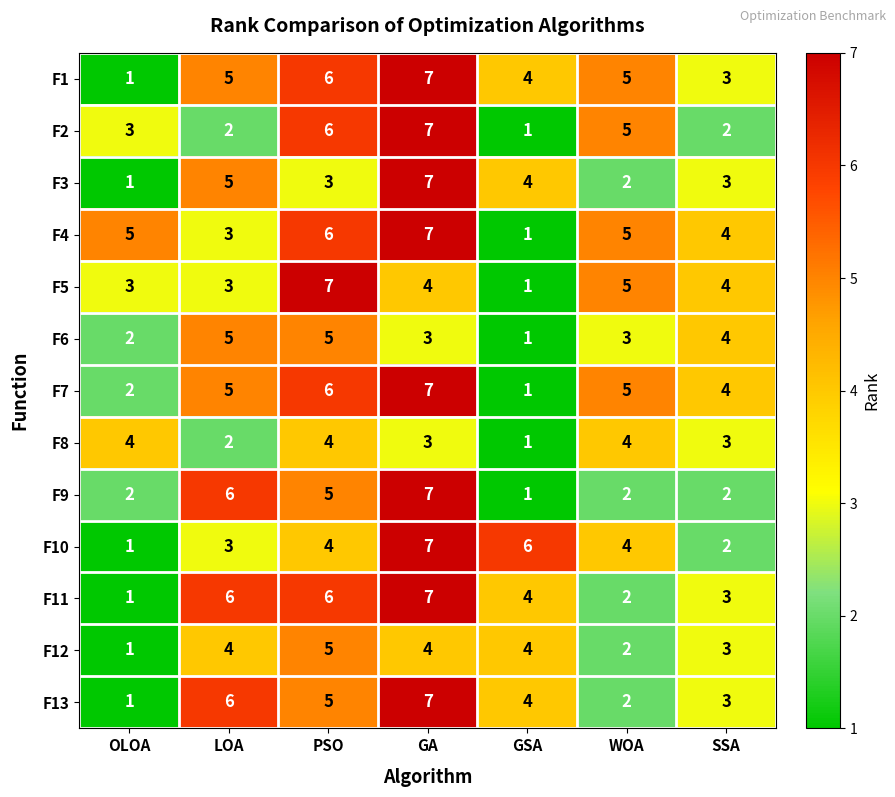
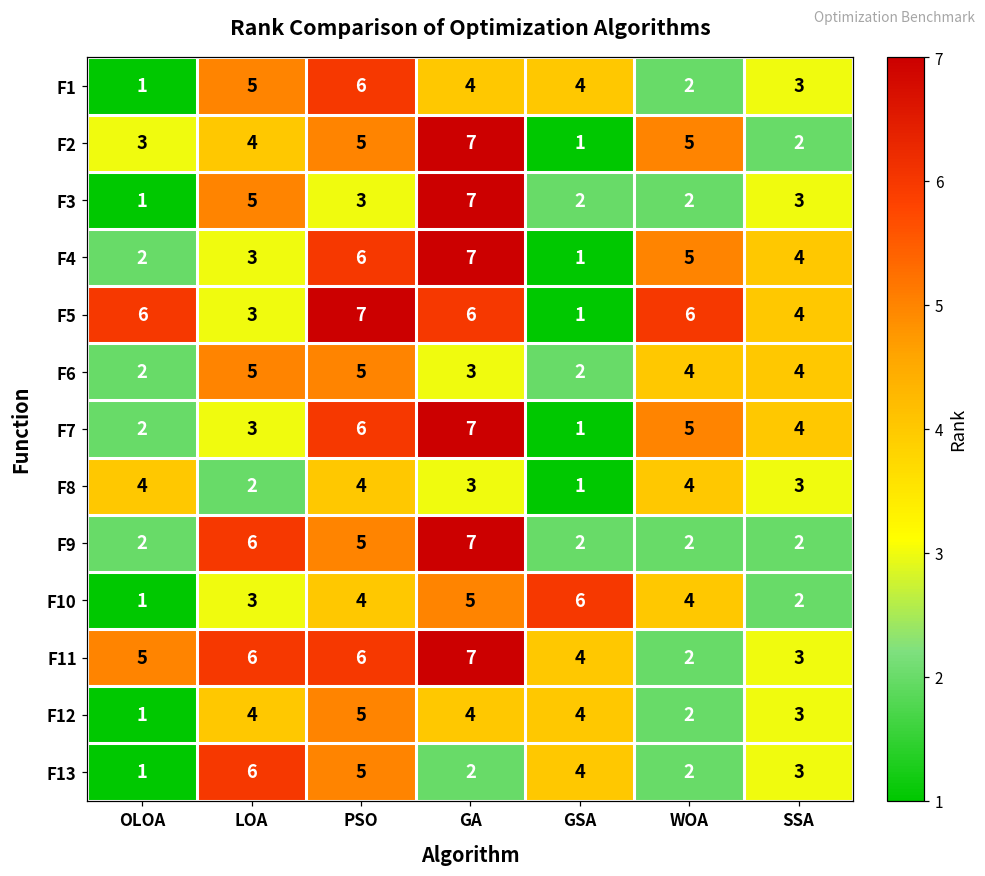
  {
    "F1": {
      "OLOA": 1,
      "LOA": 5,
      "PSO": 6,
-     "GA": 7,
+     "GA": 4,
      "GSA": 4,
-     "WOA": 5,
+     "WOA": 2,
      "SSA": 3
    },
    "F2": {
      "OLOA": 3,
-     "LOA": 2,
-     "PSO": 6,
+     "LOA": 4,
+     "PSO": 5,
      "GA": 7,
      "GSA": 1,
      "WOA": 5,
      "SSA": 2
    },
    "F3": {
      "OLOA": 1,
      "LOA": 5,
      "PSO": 3,
      "GA": 7,
-     "GSA": 4,
+     "GSA": 2,
      "WOA": 2,
      "SSA": 3
    },
    "F4": {
-     "OLOA": 5,
+     "OLOA": 2,
      "LOA": 3,
      "PSO": 6,
      "GA": 7,
      "GSA": 1,
      "WOA": 5,
      "SSA": 4
    },
    "F5": {
-     "OLOA": 3,
+     "OLOA": 6,
      "LOA": 3,
      "PSO": 7,
-     "GA": 4,
+     "GA": 6,
      "GSA": 1,
-     "WOA": 5,
+     "WOA": 6,
      "SSA": 4
    },
    "F6": {
      "OLOA": 2,
      "LOA": 5,
      "PSO": 5,
      "GA": 3,
-     "GSA": 1,
-     "WOA": 3,
+     "GSA": 2,
+     "WOA": 4,
      "SSA": 4
    },
    "F7": {
      "OLOA": 2,
-     "LOA": 5,
+     "LOA": 3,
      "PSO": 6,
      "GA": 7,
      "GSA": 1,
      "WOA": 5,
      "SSA": 4
    },
    "F8": {
      "OLOA": 4,
      "LOA": 2,
      "PSO": 4,
      "GA": 3,
      "GSA": 1,
      "WOA": 4,
      "SSA": 3
    },
    "F9": {
      "OLOA": 2,
      "LOA": 6,
      "PSO": 5,
      "GA": 7,
-     "GSA": 1,
+     "GSA": 2,
      "WOA": 2,
      "SSA": 2
    },
    "F10": {
      "OLOA": 1,
      "LOA": 3,
      "PSO": 4,
-     "GA": 7,
+     "GA": 5,
      "GSA": 6,
      "WOA": 4,
      "SSA": 2
    },
    "F11": {
-     "OLOA": 1,
+     "OLOA": 5,
      "LOA": 6,
      "PSO": 6,
      "GA": 7,
      "GSA": 4,
      "WOA": 2,
      "SSA": 3
    },
    "F12": {
      "OLOA": 1,
      "LOA": 4,
      "PSO": 5,
      "GA": 4,
      "GSA": 4,
      "WOA": 2,
      "SSA": 3
    },
    "F13": {
      "OLOA": 1,
      "LOA": 6,
      "PSO": 5,
-     "GA": 7,
+     "GA": 2,
      "GSA": 4,
      "WOA": 2,
      "SSA": 3
    }
  }
